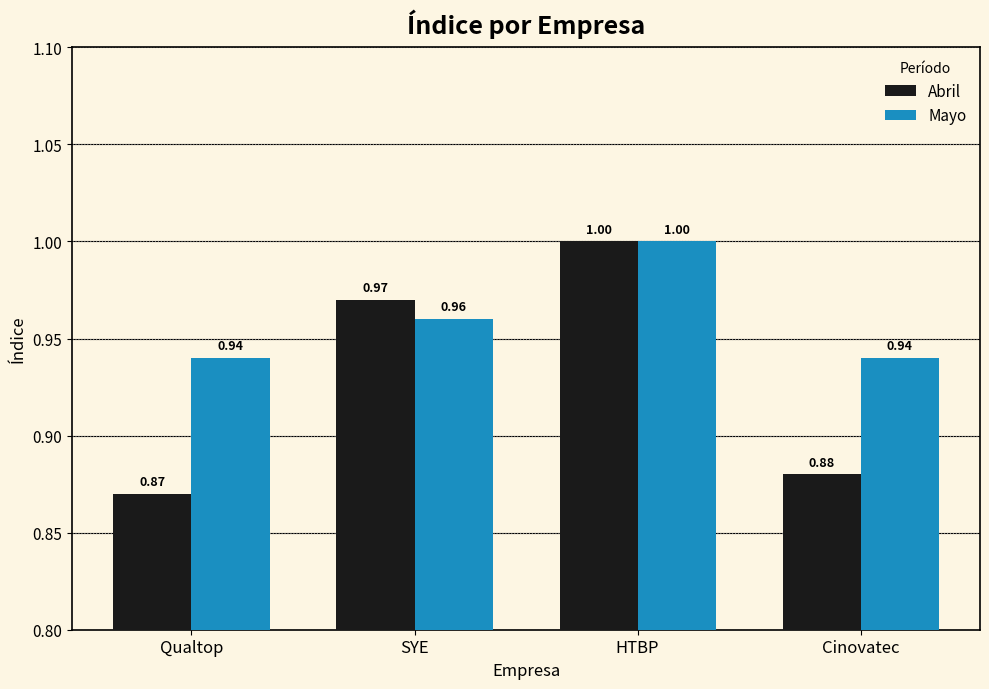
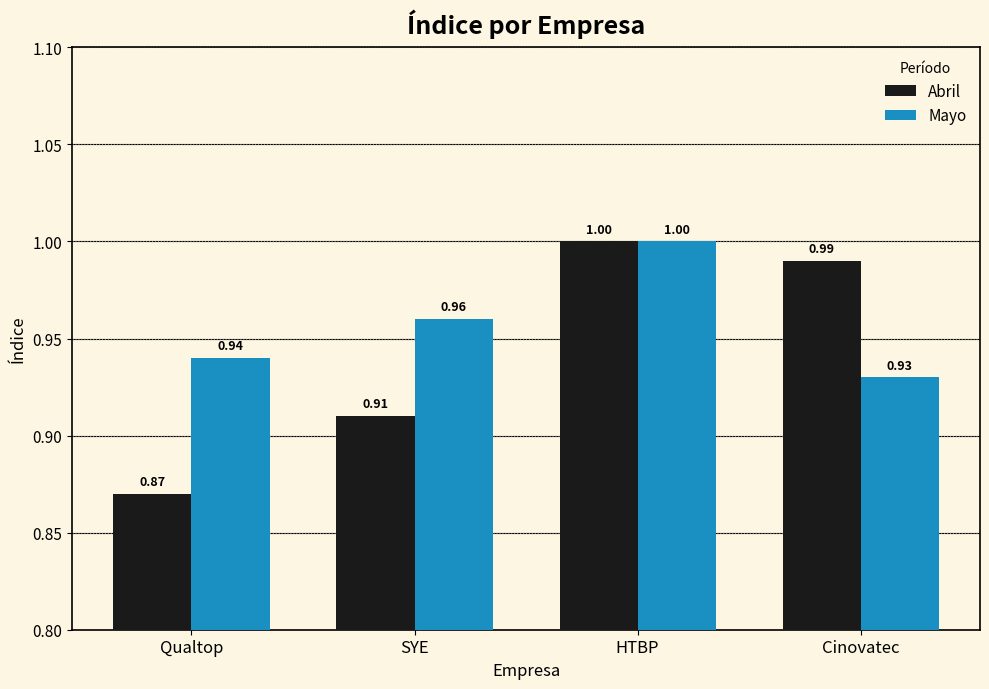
  {
    "Abril": {
      "Qualtop": 0.87,
-     "SYE": 0.97,
+     "SYE": 0.91,
      "HTBP": 1.00,
-     "Cinovatec": 0.88
+     "Cinovatec": 0.99
    },
    "Mayo": {
      "Qualtop": 0.94,
      "SYE": 0.96,
      "HTBP": 1.00,
-     "Cinovatec": 0.94
+     "Cinovatec": 0.93
    }
  }
